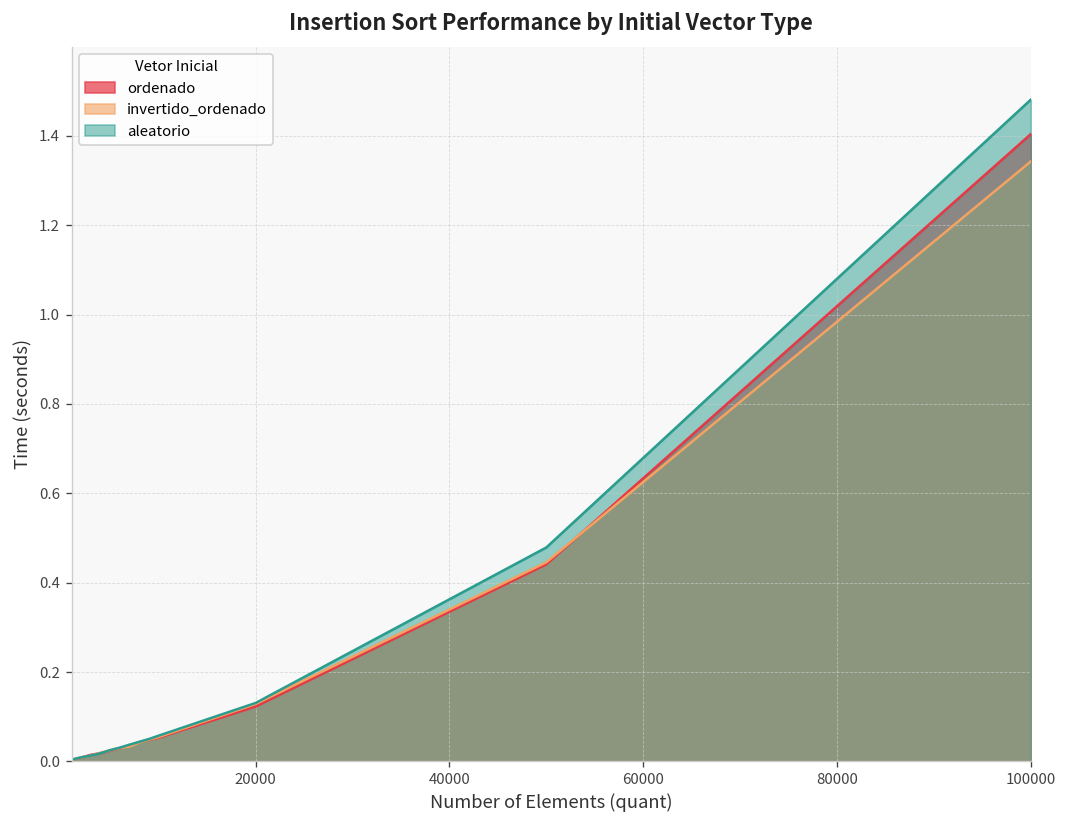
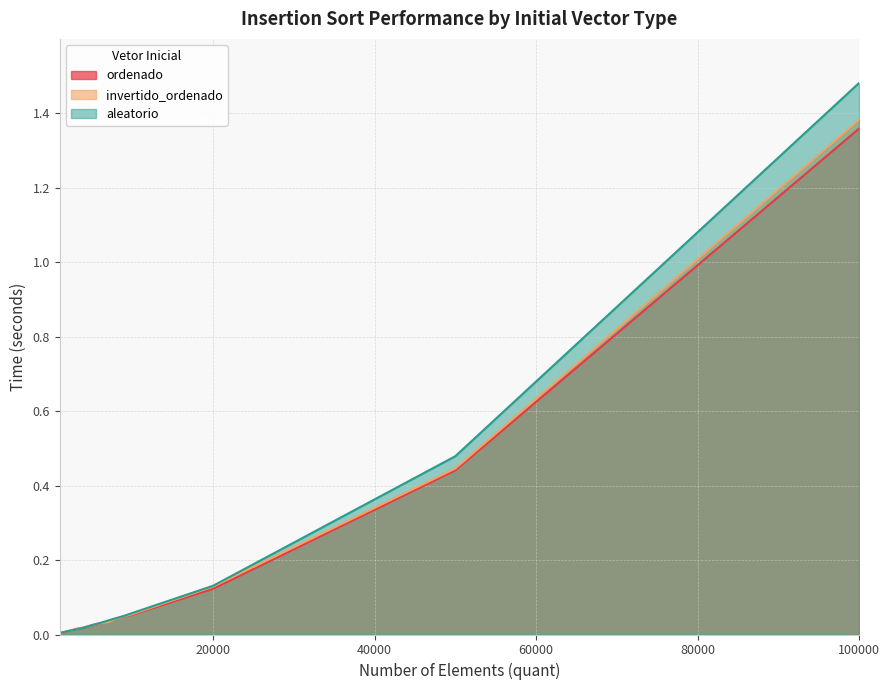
  {
    "ordenado": {
-     "100000": 1.40
+     "100000": 1.36
    },
    "invertido_ordenado": {
-     "100000": 1.34
+     "100000": 1.38
    },
    "aleatorio": {
      "100000": 1.48
    }
  }
